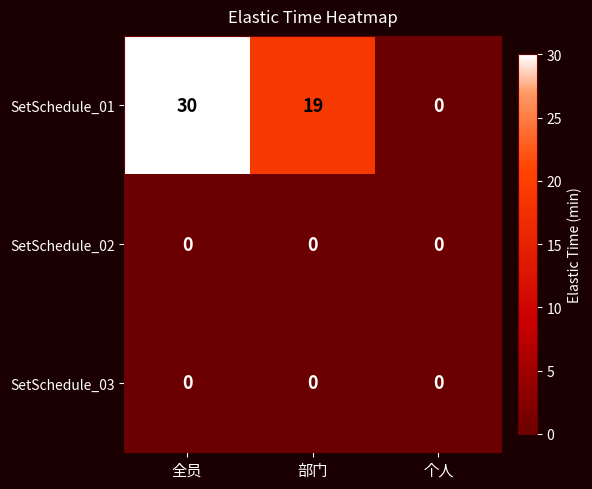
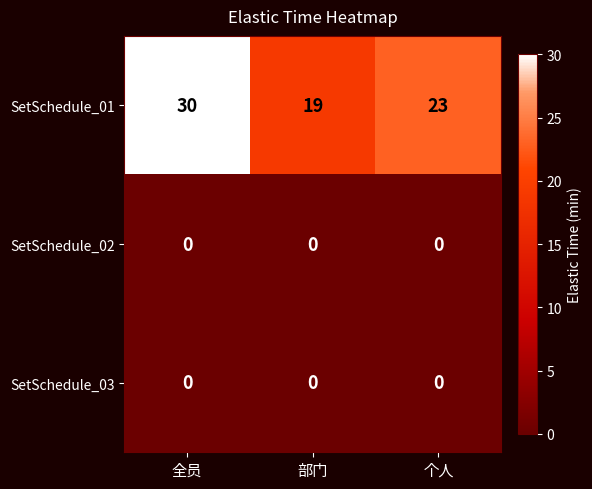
  {
    "SetSchedule_01": {
      "全员": 30,
      "部门": 19,
-     "个人": 0
+     "个人": 23
    },
    "SetSchedule_02": {
      "全员": 0,
      "部门": 0,
      "个人": 0
    },
    "SetSchedule_03": {
      "全员": 0,
      "部门": 0,
      "个人": 0
    }
  }
